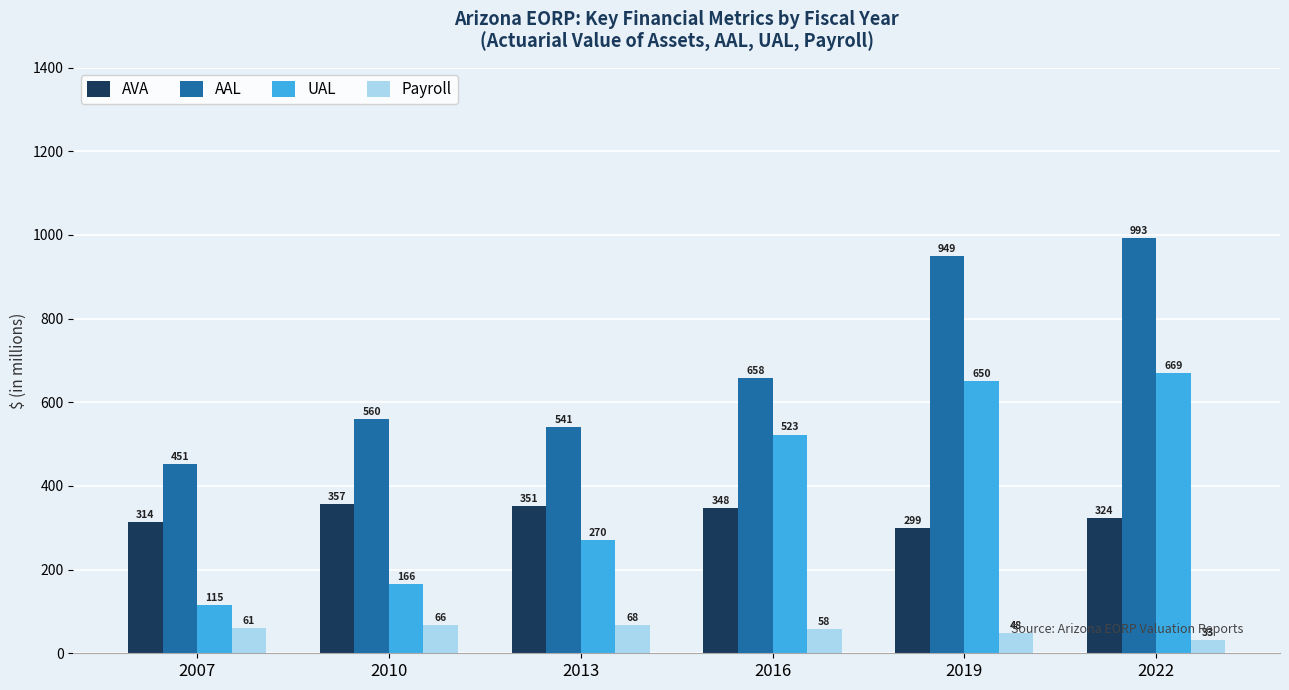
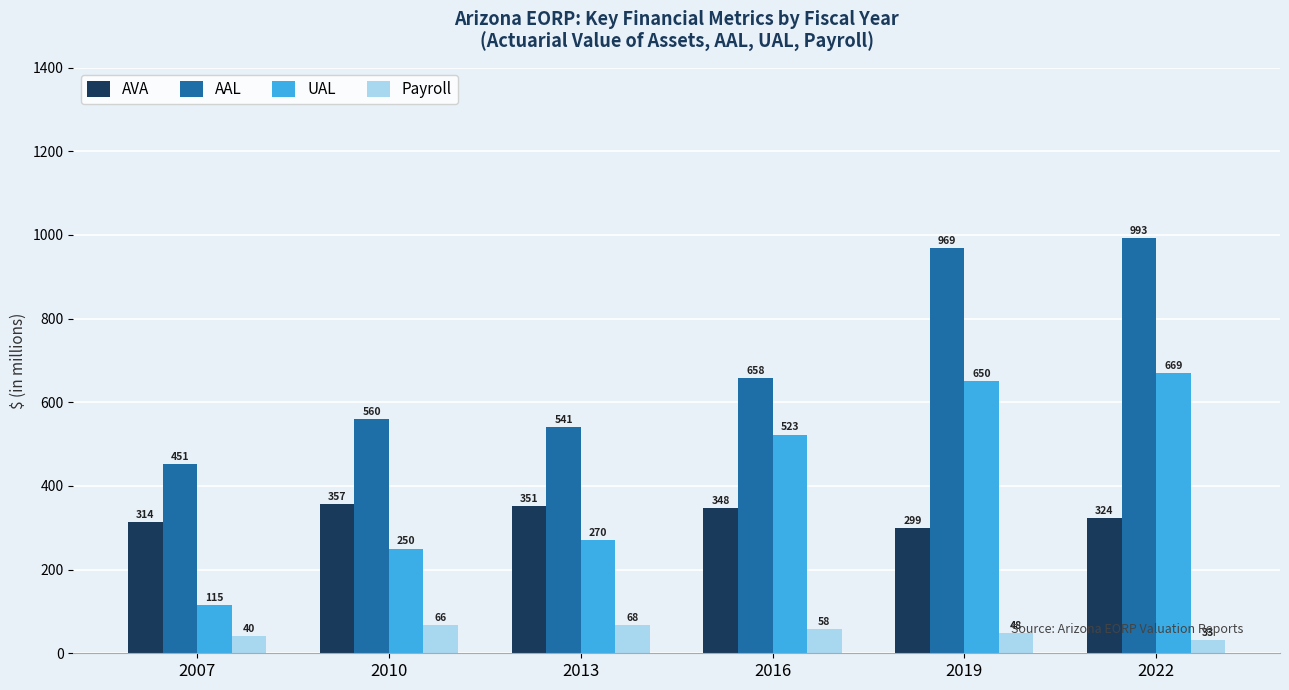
  {
    "AVA": {
      "2007": 314,
      "2010": 357,
      "2013": 351,
      "2016": 348,
      "2019": 299,
      "2022": 324
    },
    "AAL": {
      "2007": 451,
      "2010": 560,
      "2013": 541,
      "2016": 658,
-     "2019": 949,
+     "2019": 969,
      "2022": 993
    },
    "UAL": {
      "2007": 115,
-     "2010": 166,
+     "2010": 250,
      "2013": 270,
      "2016": 523,
      "2019": 650,
      "2022": 669
    },
    "Payroll": {
-     "2007": 61,
+     "2007": 40,
      "2010": 66,
      "2013": 68,
      "2016": 58
    }
  }
